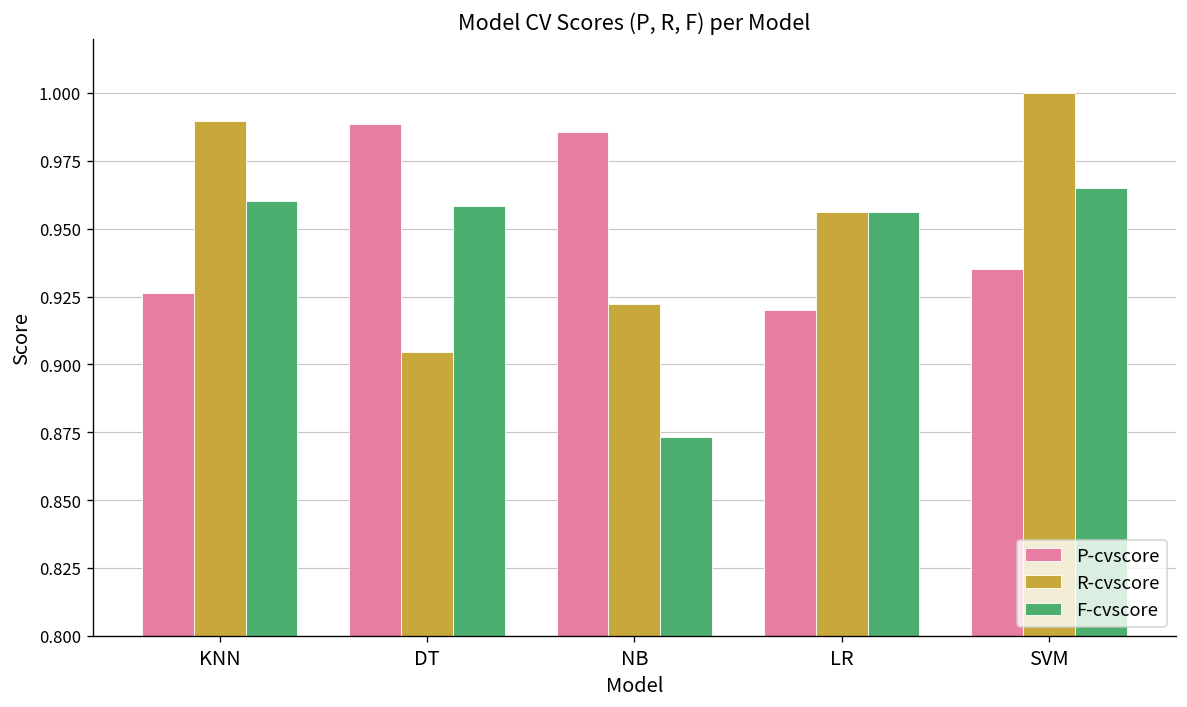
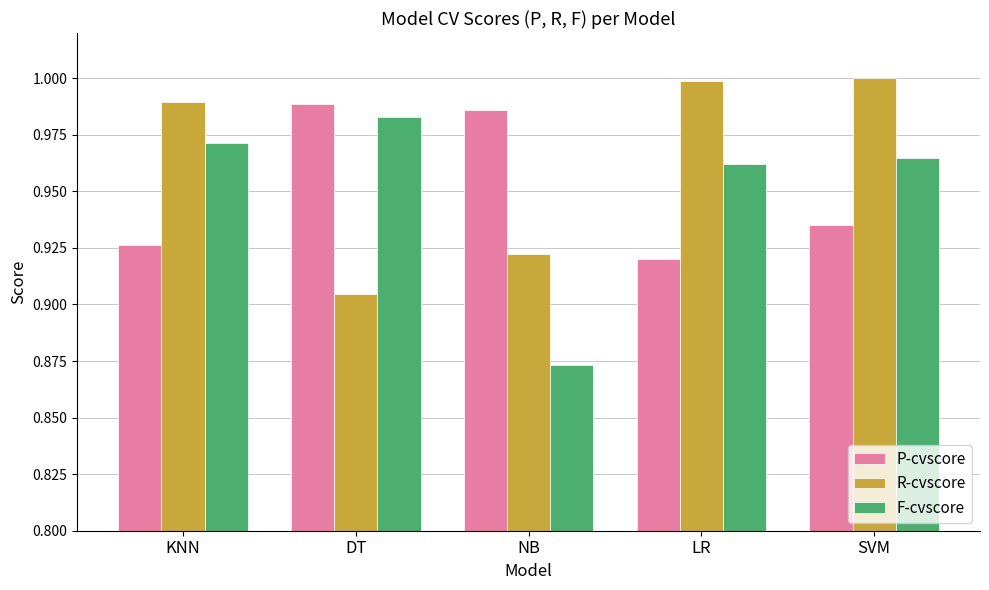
  {
    "P-cvscore": {
      "KNN": 0.926,
      "DT": 0.988,
      "NB": 0.986,
      "LR": 0.920,
      "SVM": 0.935
    },
    "R-cvscore": {
      "KNN": 0.990,
      "DT": 0.905,
      "NB": 0.922,
-     "LR": 0.956,
+     "LR": 0.999,
      "SVM": 1.000
    },
    "F-cvscore": {
-     "KNN": 0.960,
-     "DT": 0.958,
+     "KNN": 0.971,
+     "DT": 0.983,
      "NB": 0.873,
-     "LR": 0.956,
+     "LR": 0.962,
      "SVM": 0.965
    }
  }
